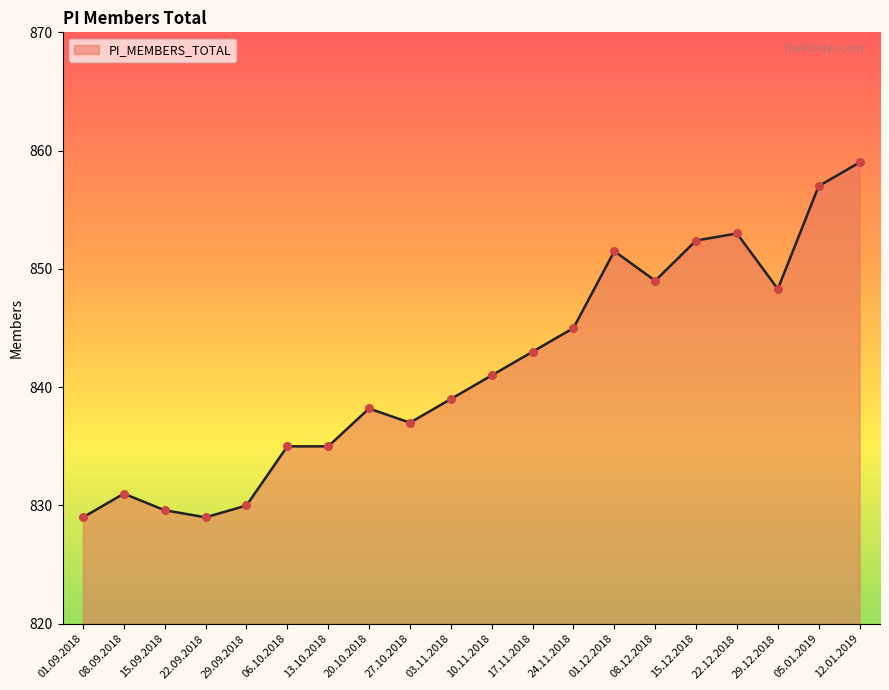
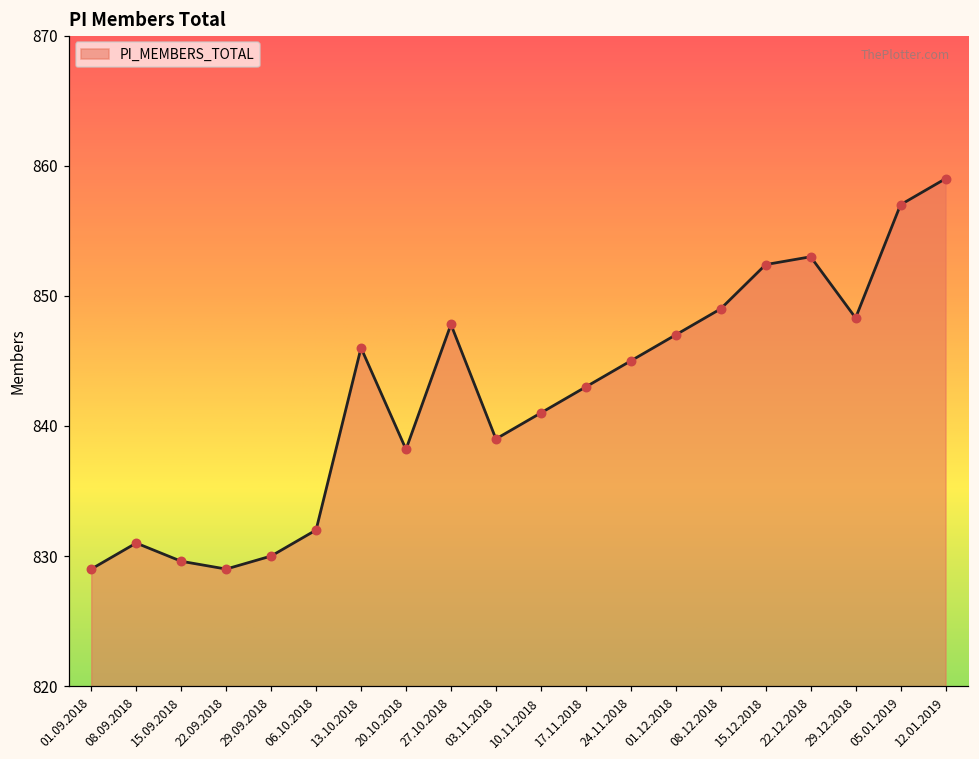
  {
    "01.09.2018": 829.0,
    "08.09.2018": 831.0,
    "15.09.2018": 829.6,
    "22.09.2018": 829.0,
    "29.09.2018": 830.0,
-   "06.10.2018": 835,
-   "13.10.2018": 835,
+   "06.10.2018": 832,
+   "13.10.2018": 846,
    "20.10.2018": 838.2,
-   "27.10.2018": 837.0,
+   "27.10.2018": 847.8,
    "03.11.2018": 839.0,
    "10.11.2018": 841.0,
    "17.11.2018": 843.0,
    "24.11.2018": 845.0,
-   "01.12.2018": 851.5,
+   "01.12.2018": 847.0,
    "08.12.2018": 849.0,
    "15.12.2018": 852.4,
    "22.12.2018": 853.0,
    "29.12.2018": 848.3,
    "05.01.2019": 857.0,
    "12.01.2019": 859.0
  }
